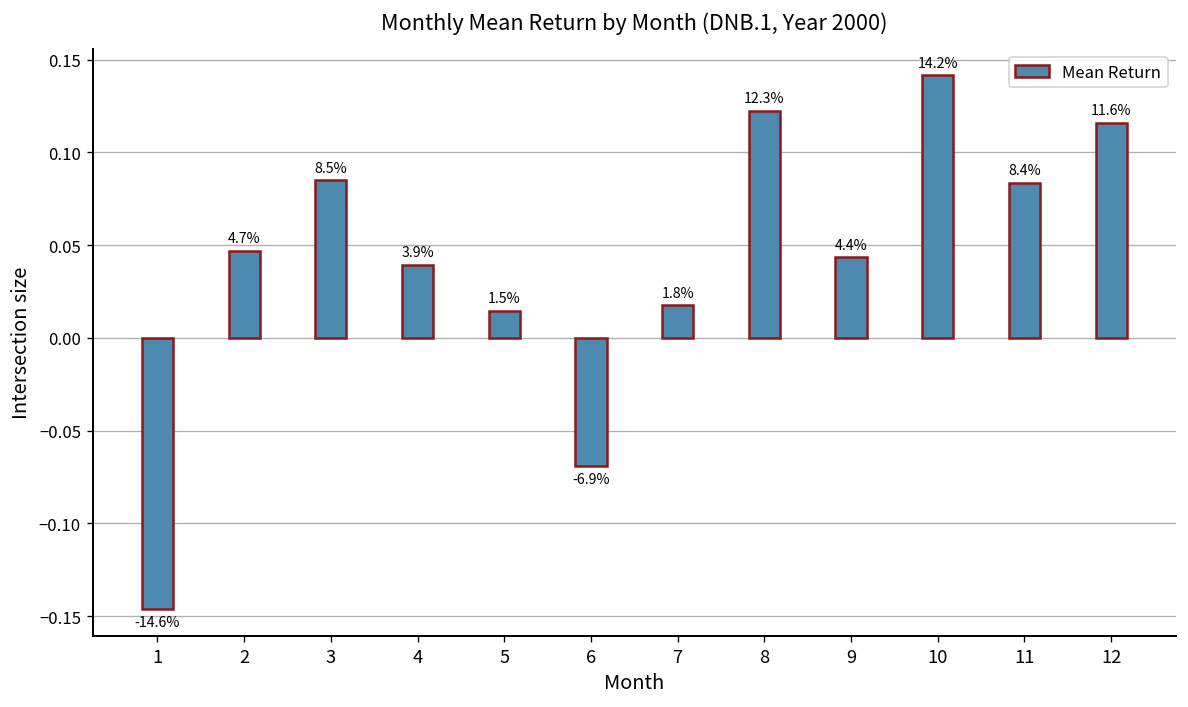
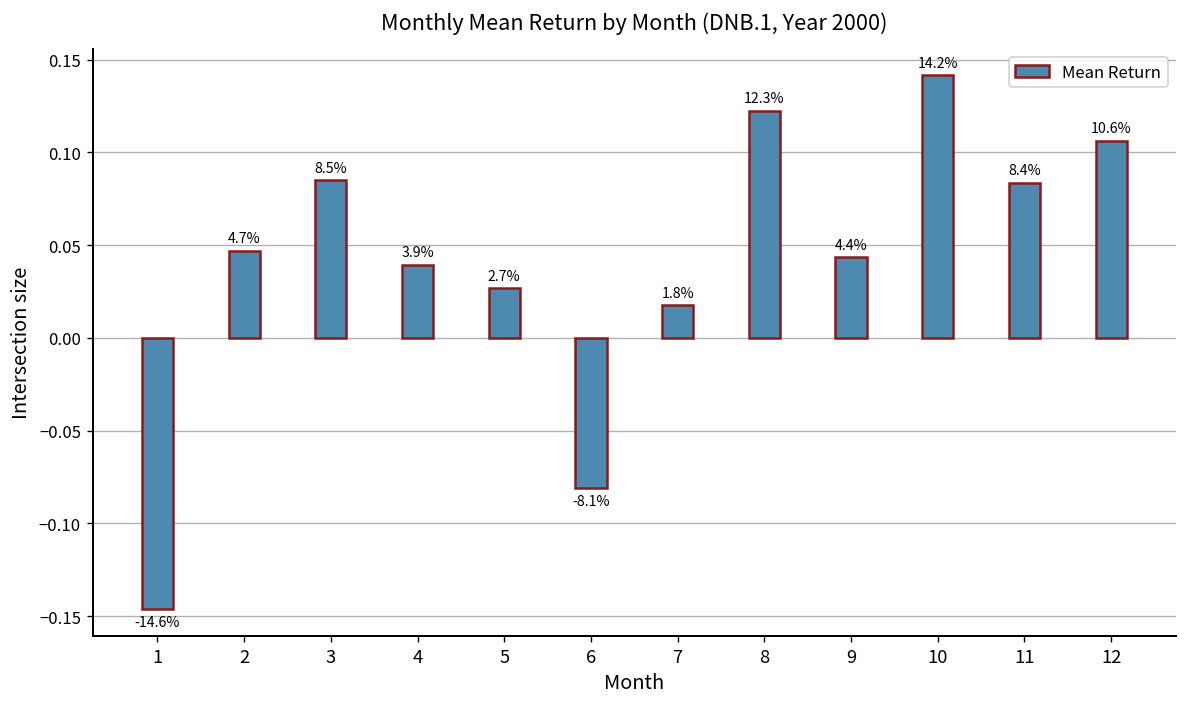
  {
    "1": "-14.6%",
    "2": "4.7%",
    "3": "8.5%",
    "4": "3.9%",
-   "5": "1.5%",
-   "6": "-6.9%",
+   "5": "2.7%",
+   "6": "-8.1%",
    "7": "1.8%",
    "8": "12.3%",
    "9": "4.4%",
    "10": "14.2%",
    "11": "8.4%",
-   "12": "11.6%"
+   "12": "10.6%"
  }
